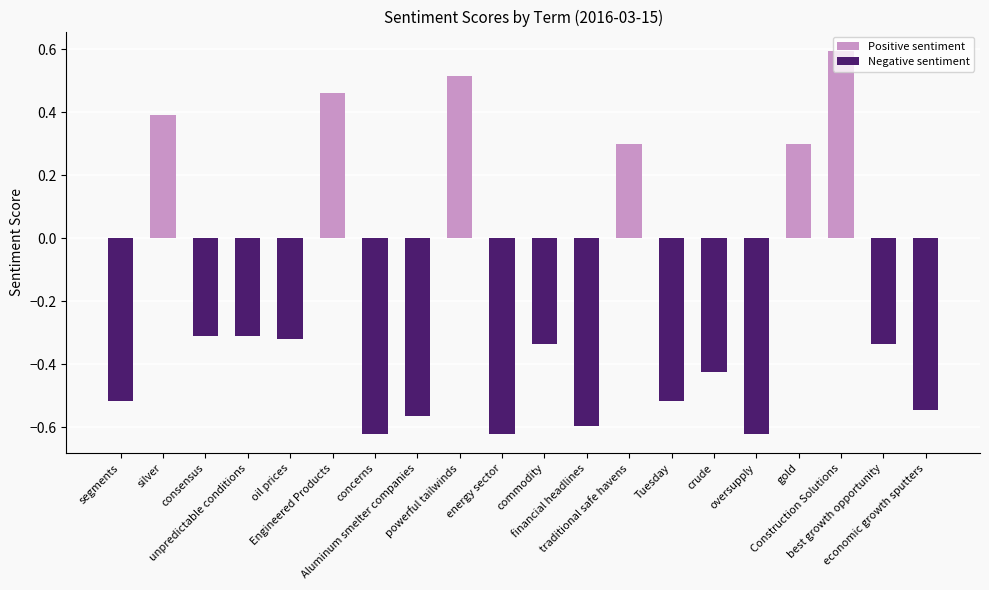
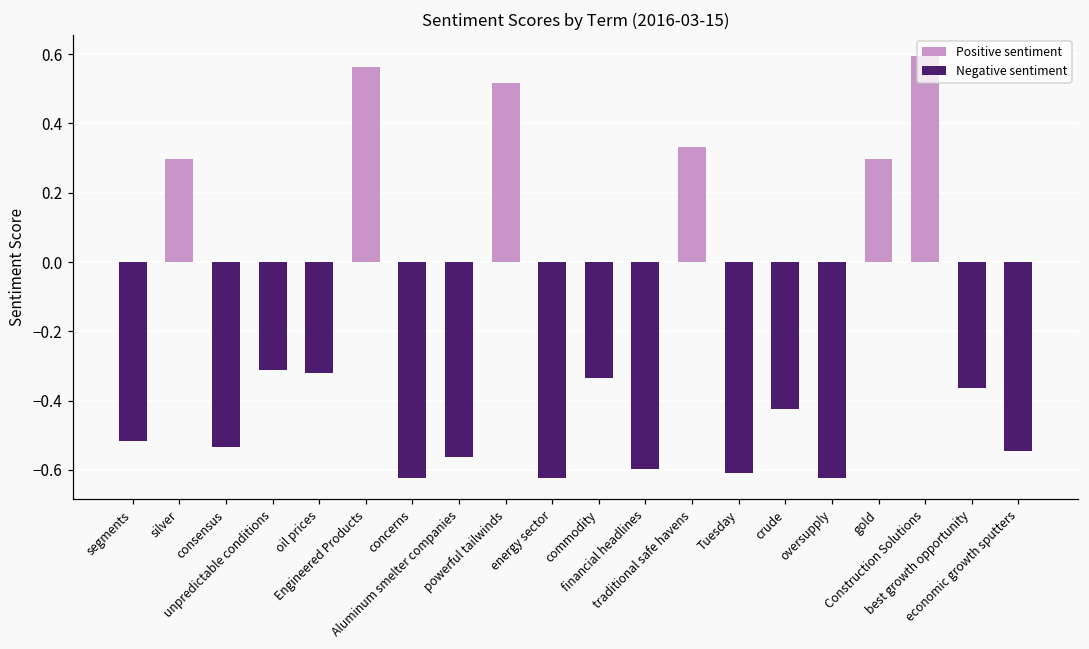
  {
    "segments": -0.52,
-   "silver": 0.39,
-   "consensus": -0.31,
+   "silver": 0.30,
+   "consensus": -0.53,
    "unpredictable conditions": -0.31,
    "oil prices": -0.32,
-   "Engineered Products": 0.46,
+   "Engineered Products": 0.56,
    "concerns": -0.62,
    "Aluminum smelter companies": -0.56,
    "powerful tailwinds": 0.52,
    "energy sector": -0.62,
    "commodity": -0.33,
    "financial headlines": -0.60,
-   "traditional safe havens": 0.30,
-   "Tuesday": -0.52,
+   "traditional safe havens": 0.33,
+   "Tuesday": -0.61,
    "crude": -0.42,
    "oversupply": -0.62,
    "gold": 0.30,
-   "best growth opportunity": -0.33,
+   "best growth opportunity": -0.36,
    "economic growth sputters": -0.55
  }
